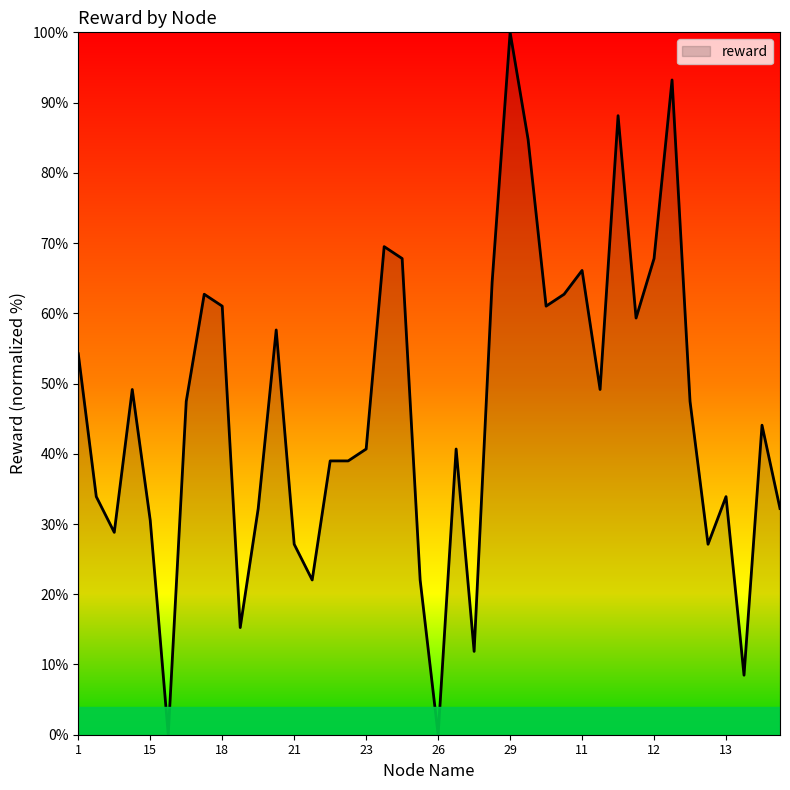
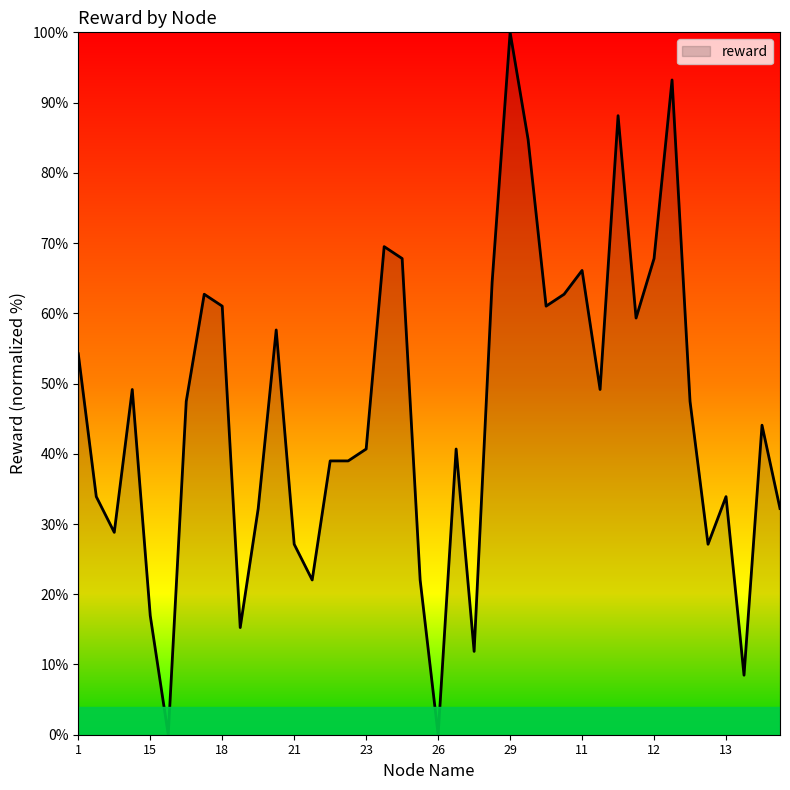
  {
    "1": "54%",
-   "15": "31%",
+   "15": "17%",
    "18": "61%",
    "21": "27%",
    "23": "41%",
    "29": "100%",
    "11": "66%",
    "12": "68%",
    "13": "34%"
  }
